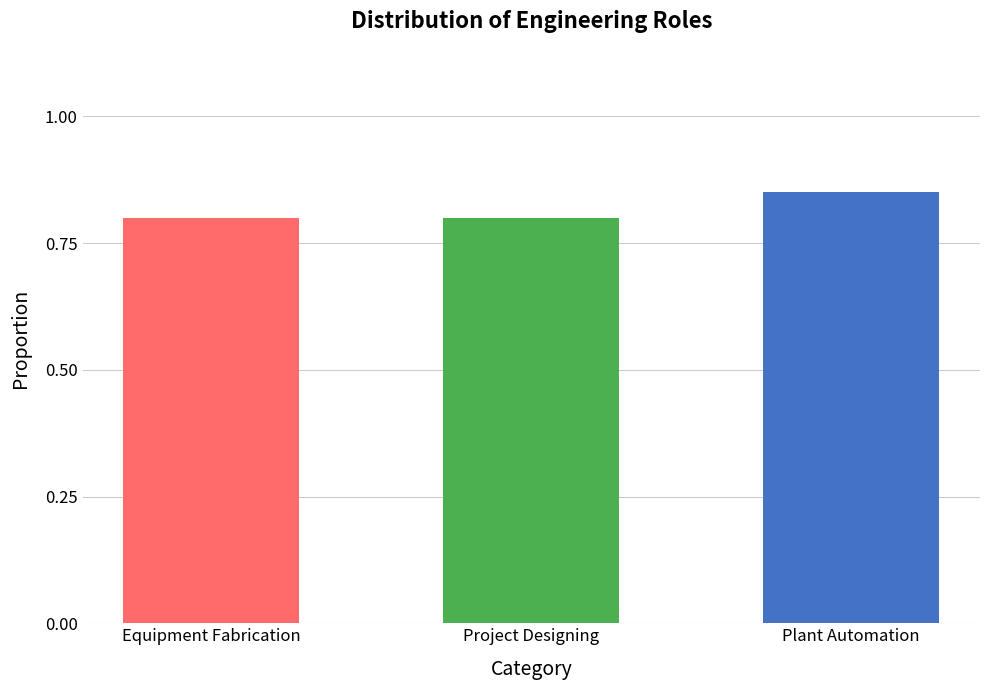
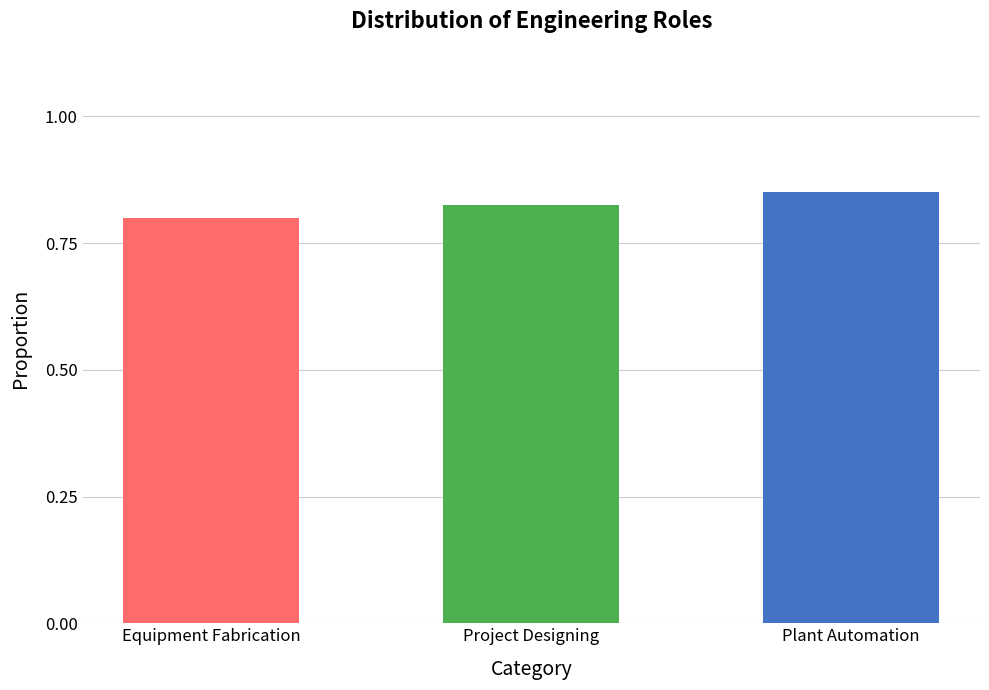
  {
    "Equipment Fabrication": 0.80,
-   "Project Designing": 0.80,
+   "Project Designing": 0.83,
    "Plant Automation": 0.85
  }
